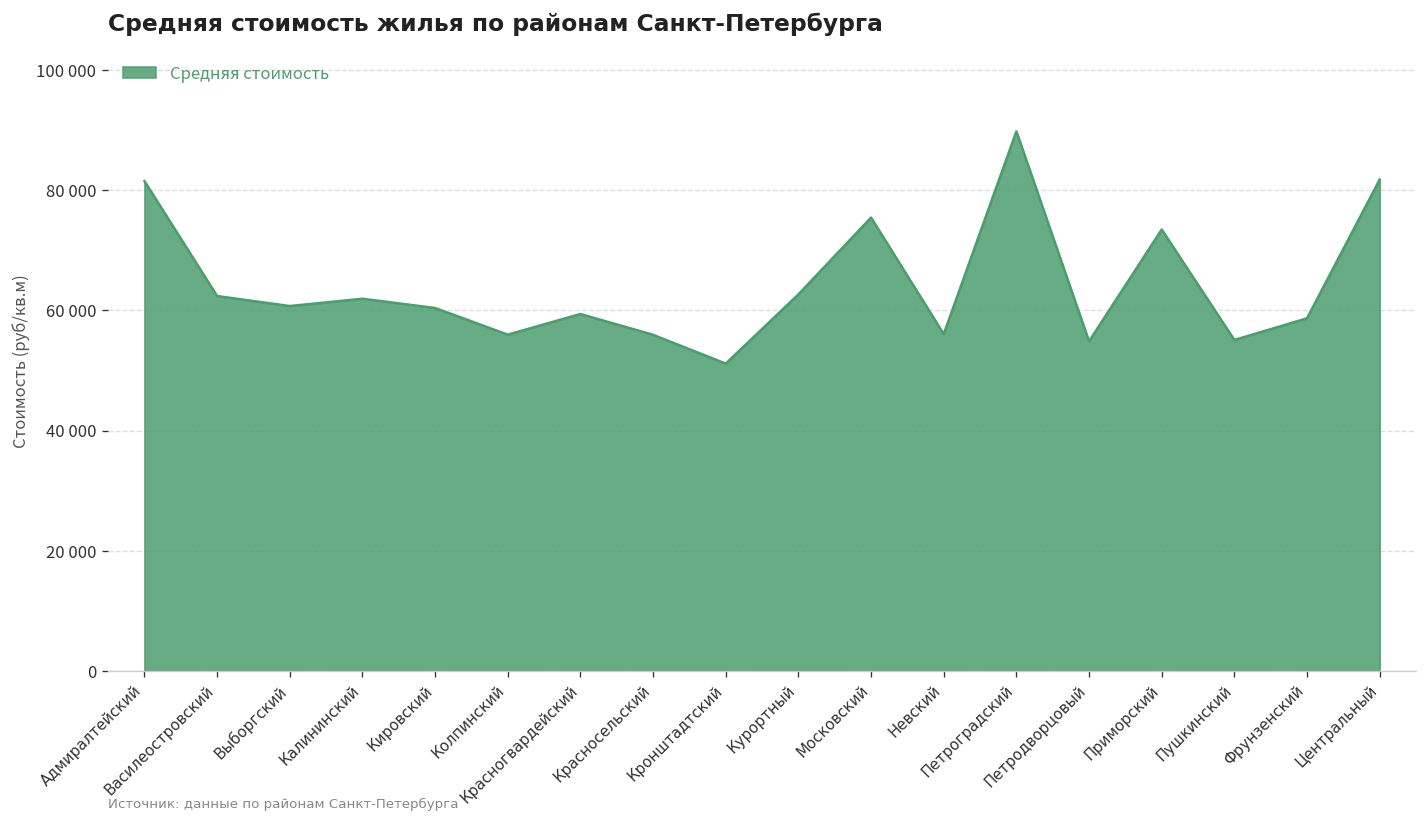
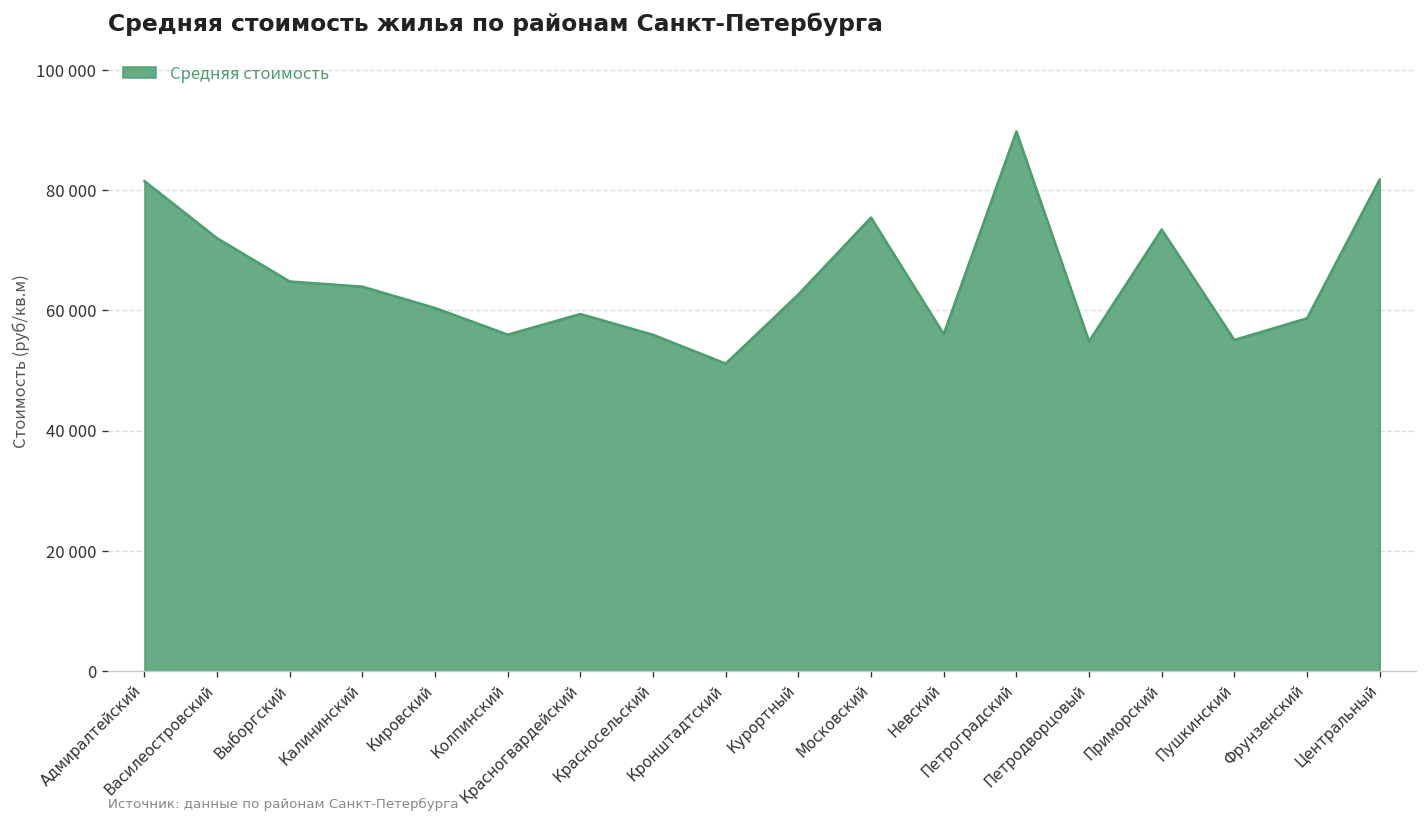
  {
    "Адмиралтейский": 81000,
-   "Василеостровский": 62000,
-   "Выборгский": 61000,
-   "Калининский": 62000,
+   "Василеостровский": 72000,
+   "Выборгский": 65000,
+   "Калининский": 64000,
    "Кировский": 60000,
    "Колпинский": 56000,
    "Красногвардейский": 59000,
    "Красносельский": 56000,
    "Кронштадтский": 51000,
    "Курортный": 63000,
    "Московский": 75000,
    "Невский": 56000,
    "Петроградский": 90000,
    "Петродворцовый": 55000,
    "Приморский": 73000,
    "Пушкинский": 55000,
    "Фрунзенский": 59000,
    "Центральный": 82000
  }
